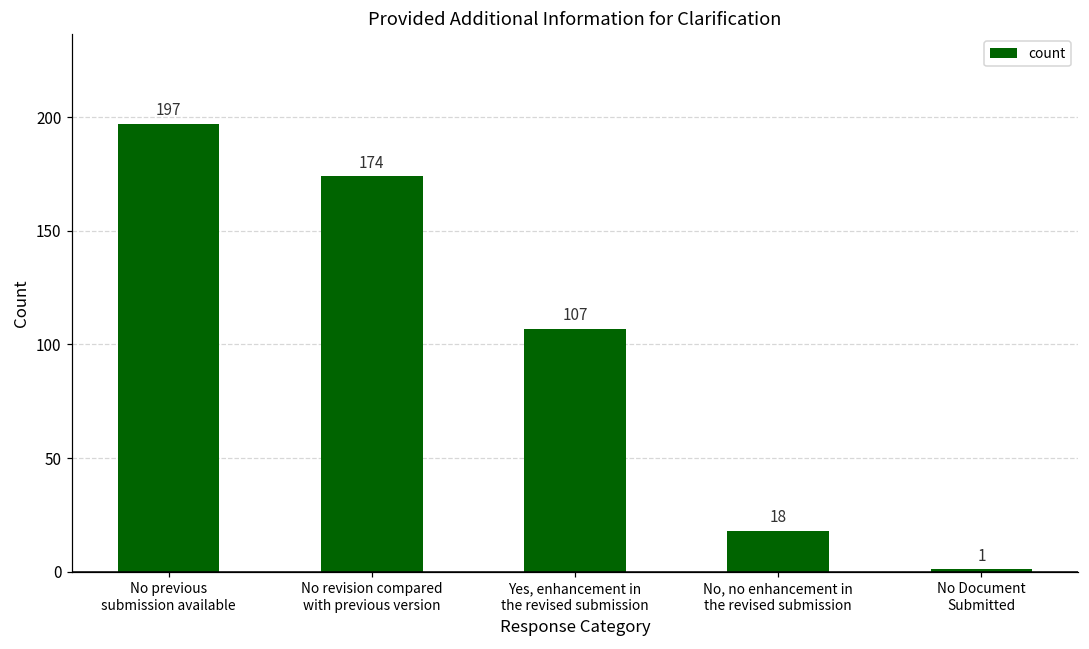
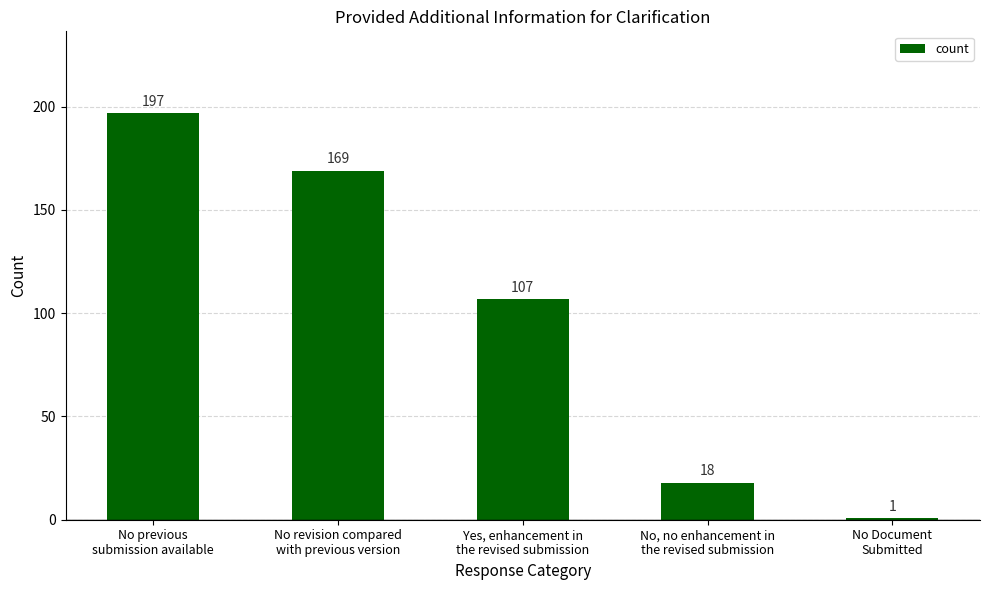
  {
    "No previous submission available": 197,
-   "No revision compared with previous version": 174,
+   "No revision compared with previous version": 169,
    "Yes, enhancement in the revised submission": 107,
    "No, no enhancement in the revised submission": 18,
    "No Document Submitted": 1
  }
